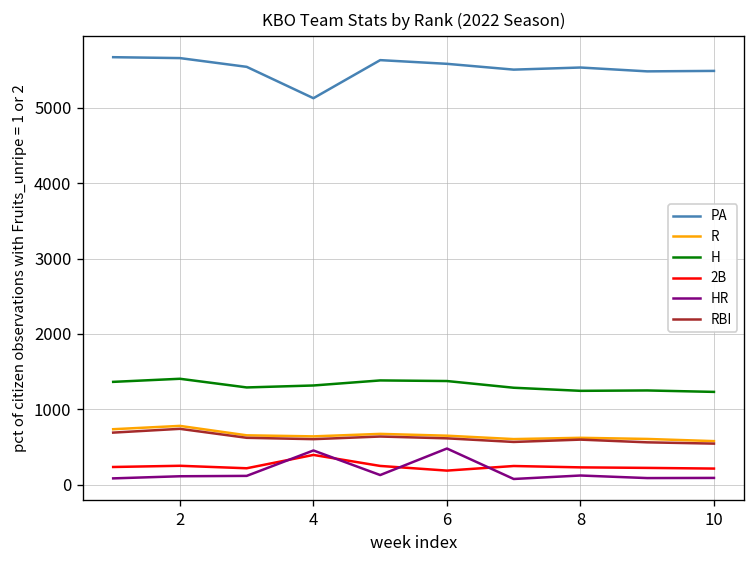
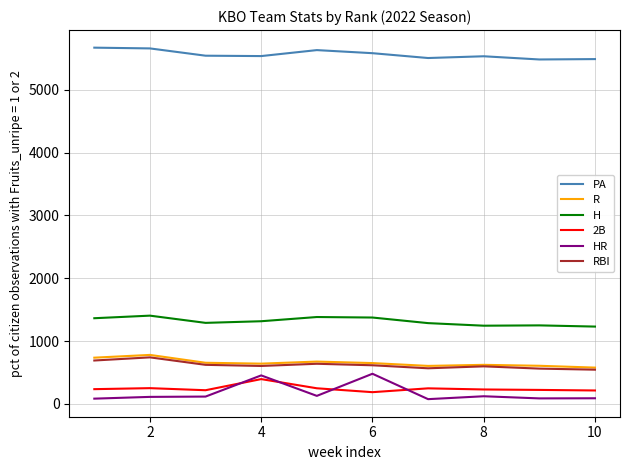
  {
    "PA": {
      "2": 5700,
-     "4": 5100,
+     "4": 5500,
      "6": 5600,
      "8": 5500,
      "10": 5500
    },
    "H": {
      "2": 1400,
      "4": 1300,
      "6": 1400,
      "8": 1200,
      "10": 1200
    },
    "2B": {
      "2": 300,
      "4": 400,
      "6": 200,
      "8": 200,
      "10": 200
    },
    "HR": {
      "2": 100,
      "4": 500,
      "6": 500,
      "8": 100,
      "10": 100
    }
  }
